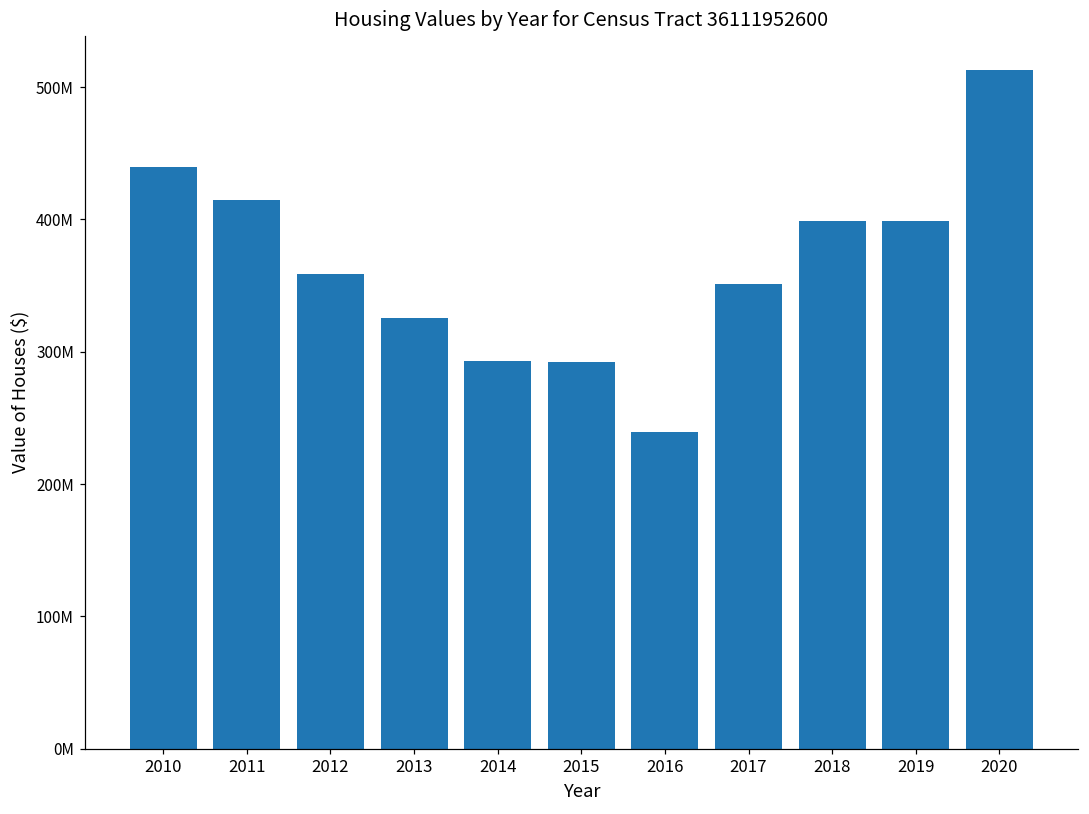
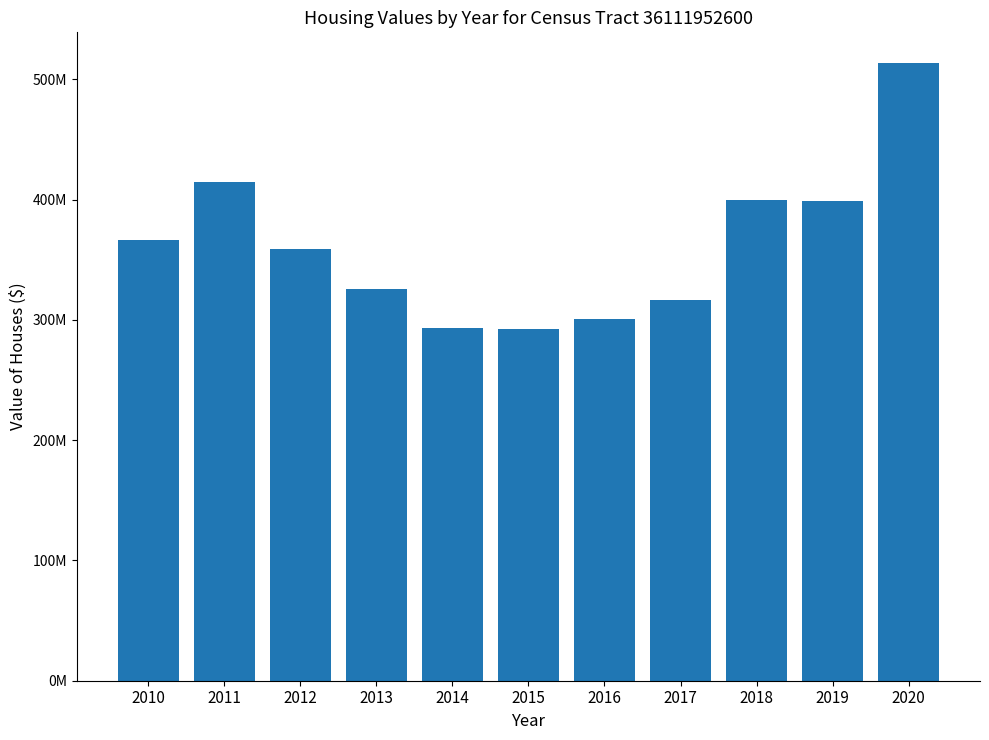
  {
-   "2010": 440000000,
+   "2010": 366000000,
    "2011": 414000000,
    "2012": 359000000,
    "2013": 326000000,
    "2014": 293000000,
    "2015": 292000000,
-   "2016": 239000000,
-   "2017": 351000000,
+   "2016": 301000000,
+   "2017": 317000000,
    "2018": 399000000,
    "2019": 399000000,
    "2020": 513000000
  }
